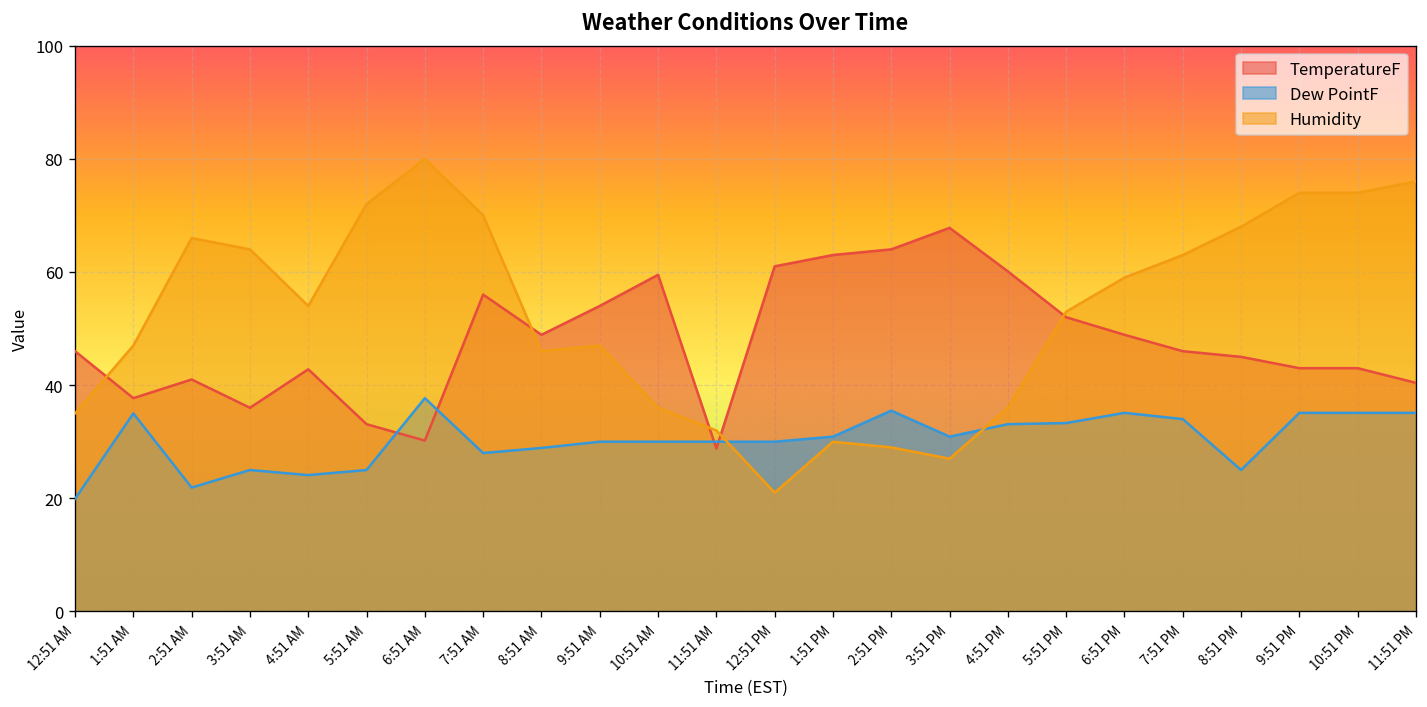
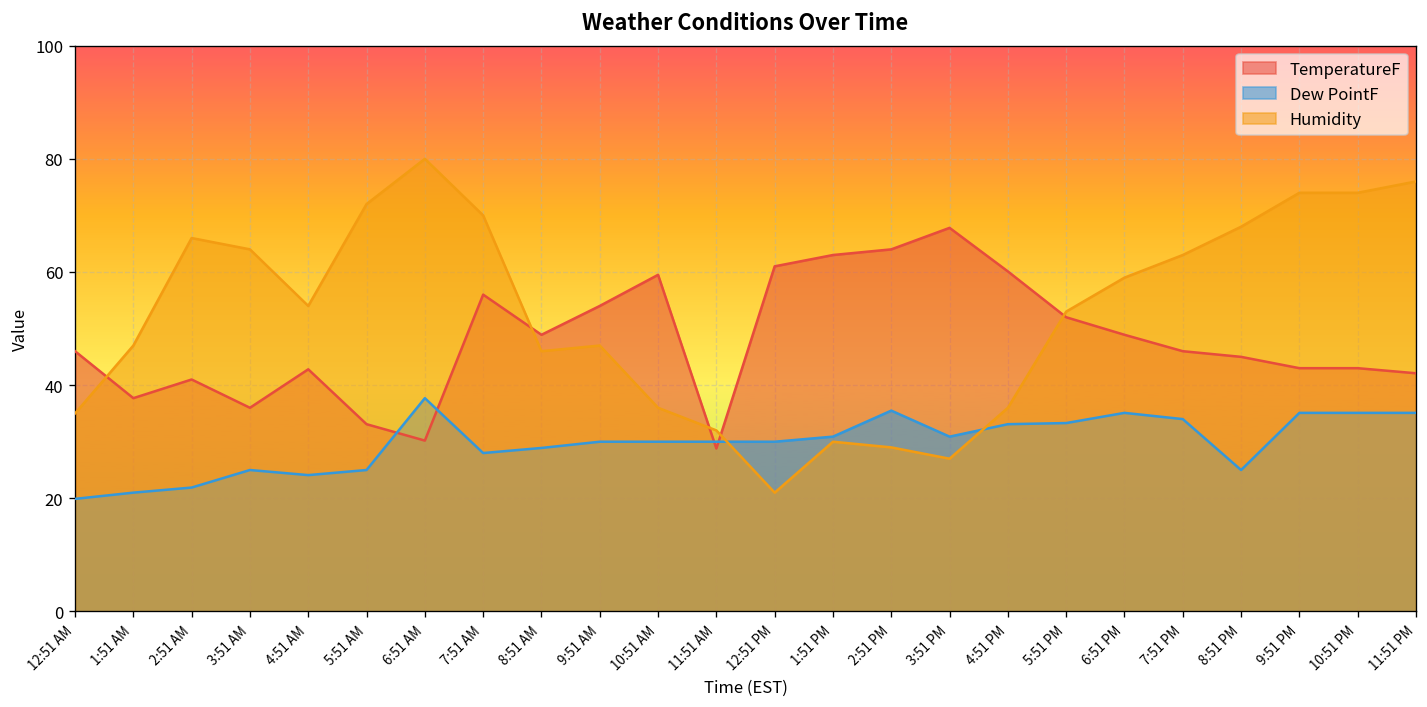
  {
    "TemperatureF": {
      "12:51 AM": 46,
      "1:51 AM": 38,
      "2:51 AM": 41,
      "3:51 AM": 36,
      "4:51 AM": 43,
      "5:51 AM": 33,
      "6:51 AM": 30,
      "7:51 AM": 56,
      "8:51 AM": 49,
      "9:51 AM": 54,
      "10:51 AM": 60,
      "11:51 AM": 29,
      "12:51 PM": 61,
      "1:51 PM": 63,
      "2:51 PM": 64,
      "3:51 PM": 68,
      "4:51 PM": 60,
      "5:51 PM": 52,
      "6:51 PM": 49,
      "7:51 PM": 46,
      "8:51 PM": 45,
      "9:51 PM": 43,
      "10:51 PM": 43,
-     "11:51 PM": 40
+     "11:51 PM": 42
    },
    "Dew PointF": {
      "12:51 AM": 20,
-     "1:51 AM": 35,
+     "1:51 AM": 21,
      "2:51 AM": 22,
      "3:51 AM": 25,
      "4:51 AM": 24,
      "5:51 AM": 25,
      "6:51 AM": 38,
      "7:51 AM": 28,
      "8:51 AM": 29,
      "9:51 AM": 30,
      "10:51 AM": 30,
      "11:51 AM": 30,
      "12:51 PM": 30,
      "1:51 PM": 31,
      "2:51 PM": 36,
      "3:51 PM": 31,
      "4:51 PM": 33,
      "5:51 PM": 33,
      "6:51 PM": 35,
      "7:51 PM": 34,
      "8:51 PM": 25,
      "9:51 PM": 35,
      "10:51 PM": 35,
      "11:51 PM": 35
    },
    "Humidity": {
      "12:51 AM": 35,
      "1:51 AM": 47,
      "2:51 AM": 66,
      "3:51 AM": 64,
      "4:51 AM": 54,
      "5:51 AM": 72,
      "6:51 AM": 80,
      "7:51 AM": 70,
      "8:51 AM": 46,
      "9:51 AM": 47,
      "10:51 AM": 36,
      "11:51 AM": 32,
      "12:51 PM": 21,
      "1:51 PM": 30,
      "2:51 PM": 29,
      "3:51 PM": 27,
      "4:51 PM": 36,
      "5:51 PM": 53,
      "6:51 PM": 59,
      "7:51 PM": 63,
      "8:51 PM": 68,
      "9:51 PM": 74,
      "10:51 PM": 74,
      "11:51 PM": 76
    }
  }
